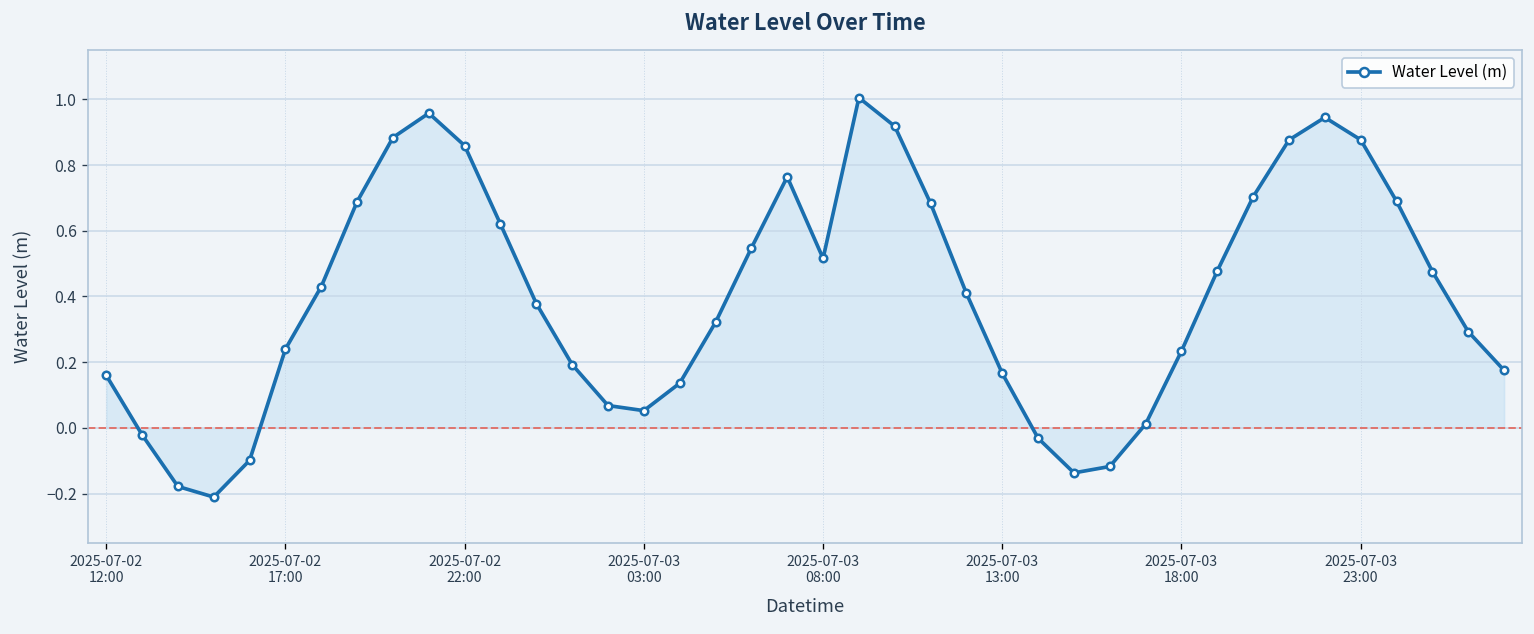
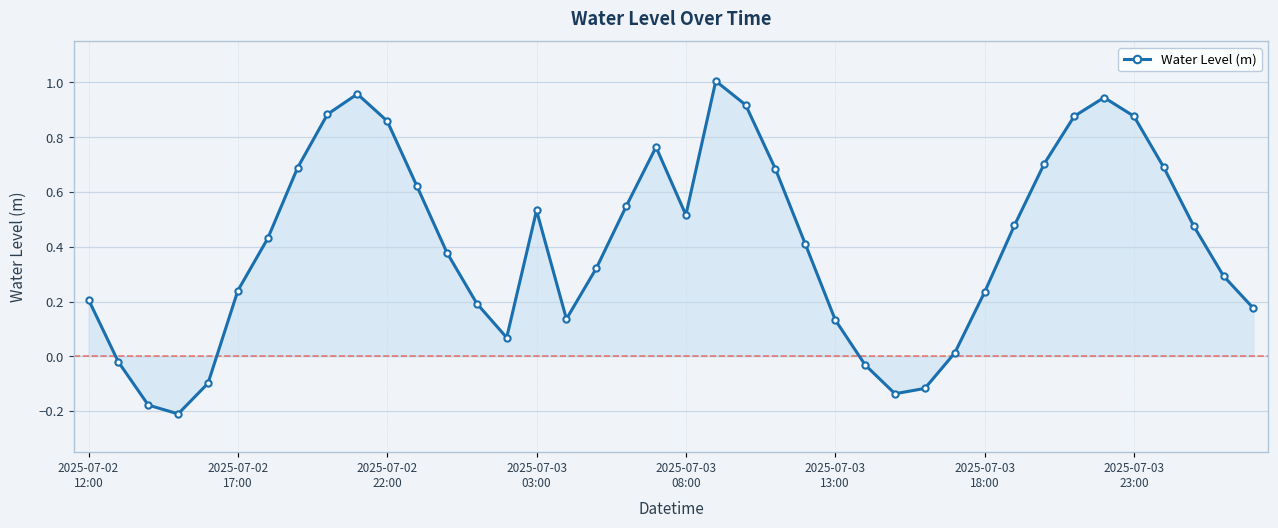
  {
    "Water Level (m)": {
-     "2025-07-02 12:00": 0.16,
-     "2025-07-03 03:00": 0.05,
-     "2025-07-03 13:00": 0.17
+     "2025-07-02 12:00": 0.21,
+     "2025-07-03 03:00": 0.53,
+     "2025-07-03 13:00": 0.13
    }
  }
